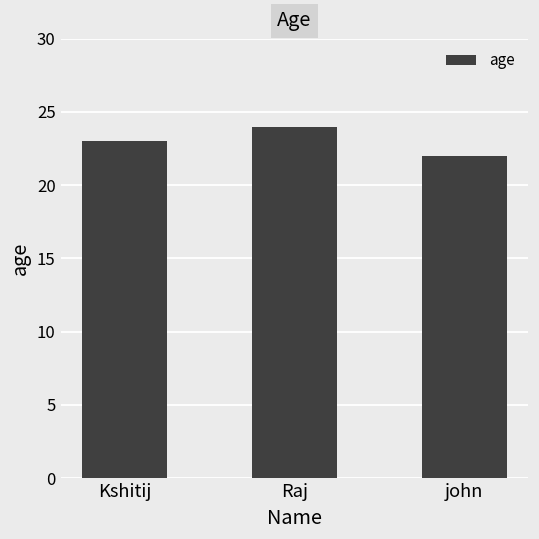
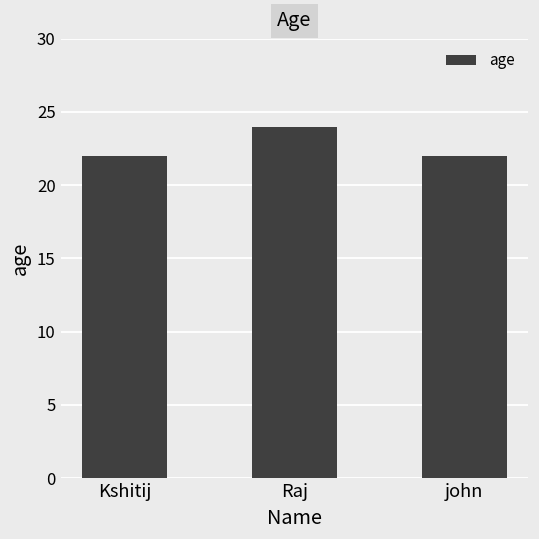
  {
-   "Kshitij": 23,
+   "Kshitij": 22,
    "Raj": 24,
    "john": 22
  }
